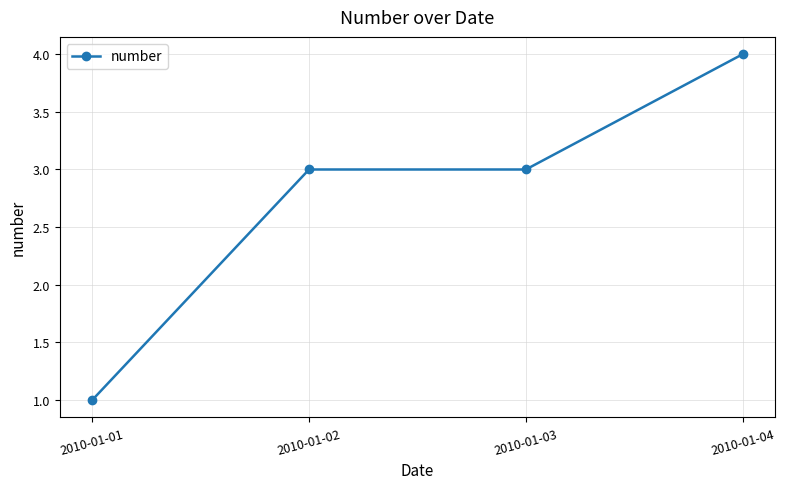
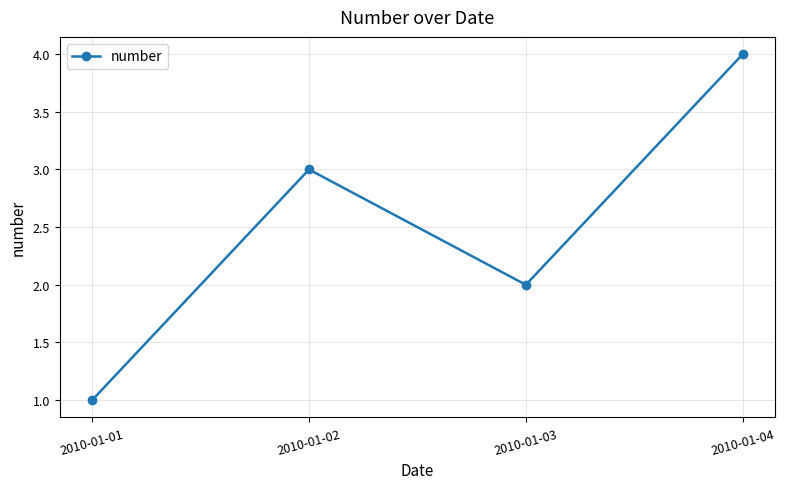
  {
    "2010-01-01": 1,
    "2010-01-02": 3,
-   "2010-01-03": 3,
+   "2010-01-03": 2,
    "2010-01-04": 4
  }
